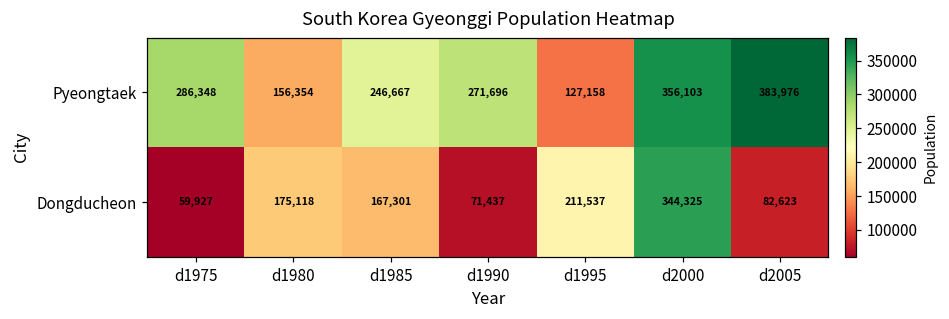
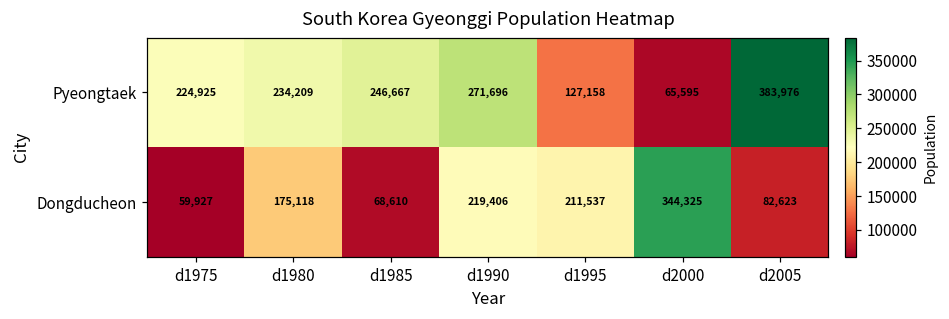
  {
    "Pyeongtaek": {
-     "d1975": "286,348",
-     "d1980": "156,354",
+     "d1975": "224,925",
+     "d1980": "234,209",
      "d1985": "246,667",
      "d1990": "271,696",
      "d1995": "127,158",
-     "d2000": "356,103",
+     "d2000": "65,595",
      "d2005": "383,976"
    },
    "Dongducheon": {
      "d1975": "59,927",
      "d1980": "175,118",
-     "d1985": "167,301",
-     "d1990": "71,437",
+     "d1985": "68,610",
+     "d1990": "219,406",
      "d1995": "211,537",
      "d2000": "344,325",
      "d2005": "82,623"
    }
  }
